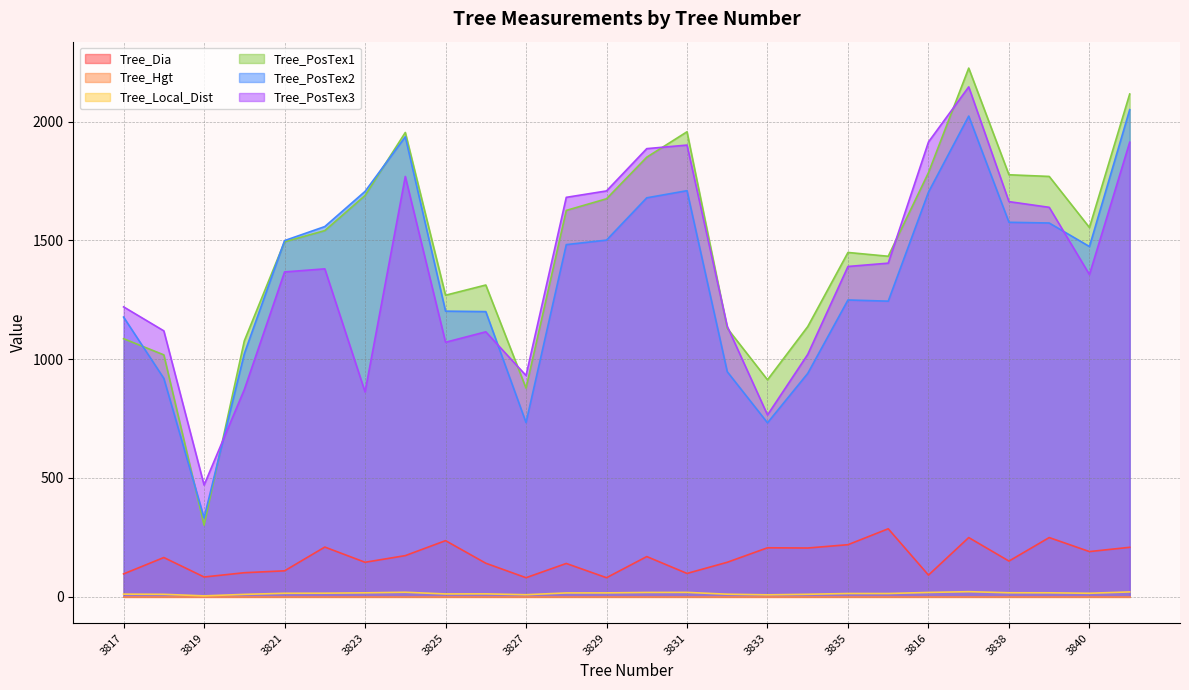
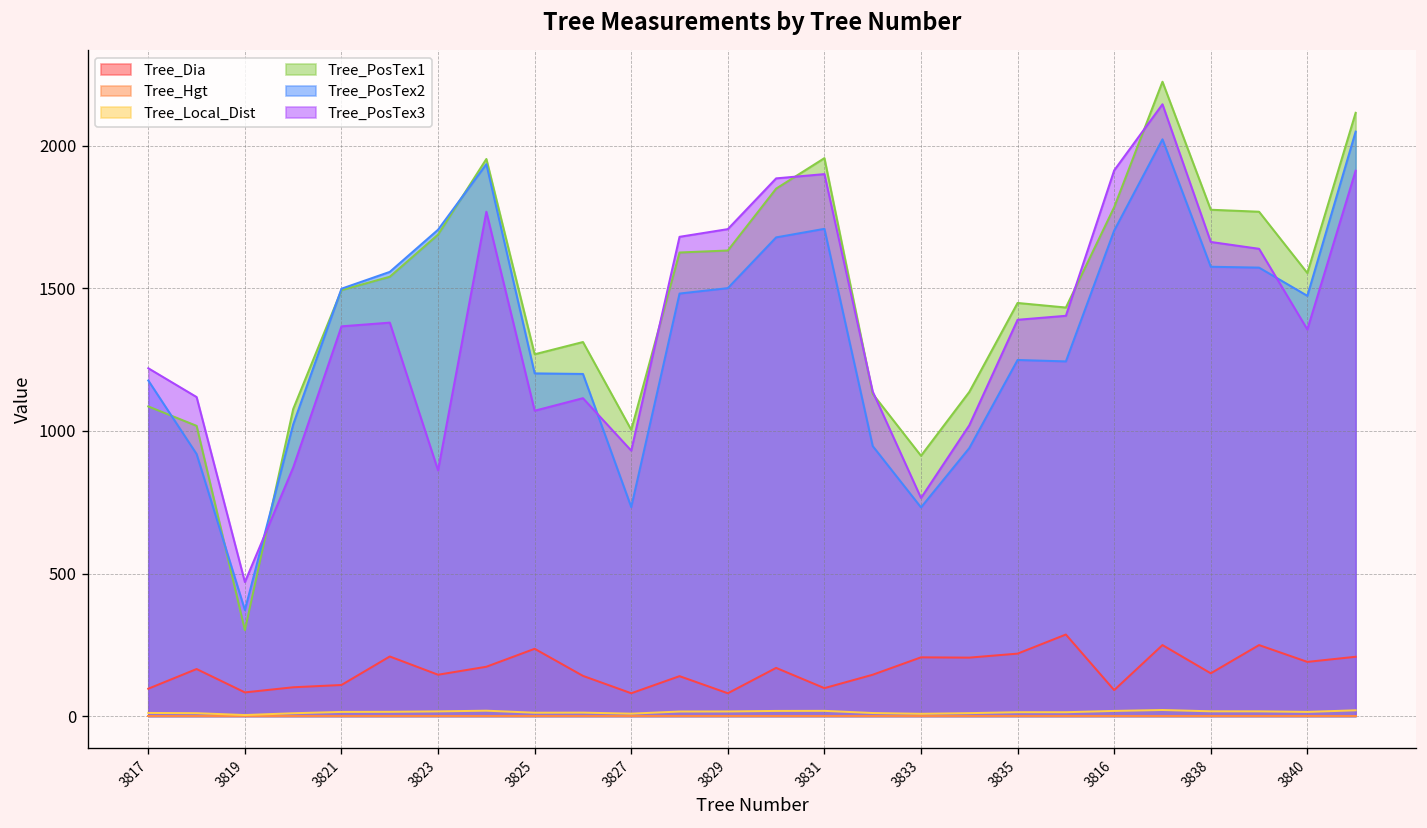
  {
    "Tree_PosTex1": {
      "3817": 1090,
      "3819": 300,
      "3823": 1690,
      "3825": 1270,
-     "3827": 880,
-     "3829": 1680,
+     "3827": 1000,
+     "3829": 1630,
      "3831": 1960,
      "3833": 910,
      "3835": 1450,
      "3816": 1790,
      "3838": 1780,
      "3840": 1550
    },
    "Tree_PosTex2": {
      "3817": 1180,
-     "3819": 330,
+     "3819": 370,
      "3823": 1710,
      "3825": 1200,
      "3827": 730,
      "3829": 1500,
      "3831": 1710,
      "3833": 730,
      "3835": 1250,
      "3816": 1700,
      "3838": 1580,
      "3840": 1470
    },
    "Tree_PosTex3": {
      "3817": 1220,
      "3819": 470,
      "3821": 1370,
      "3823": 860,
      "3825": 1070,
      "3827": 930,
      "3829": 1710,
      "3831": 1900,
      "3833": 770,
      "3835": 1390,
      "3816": 1910,
      "3838": 1660,
      "3840": 1360
    }
  }
